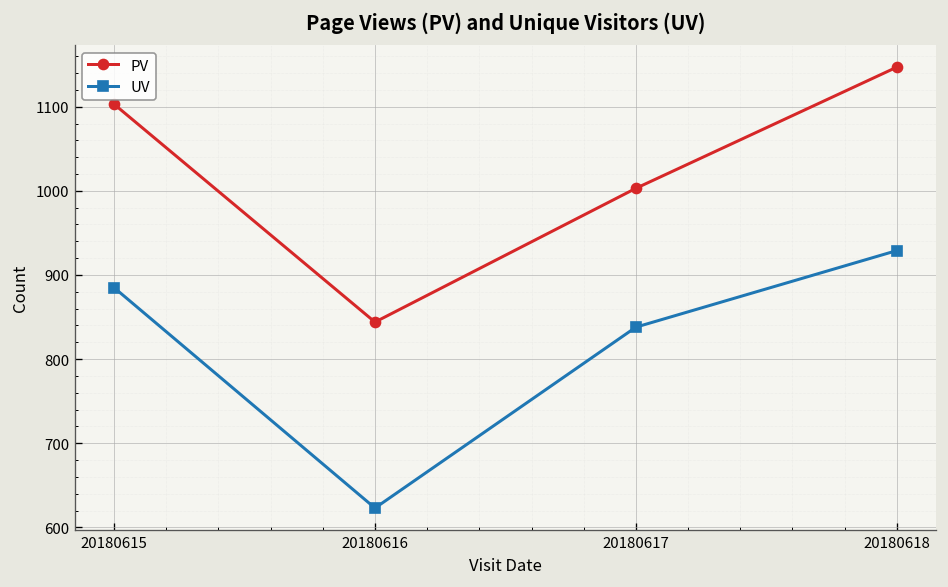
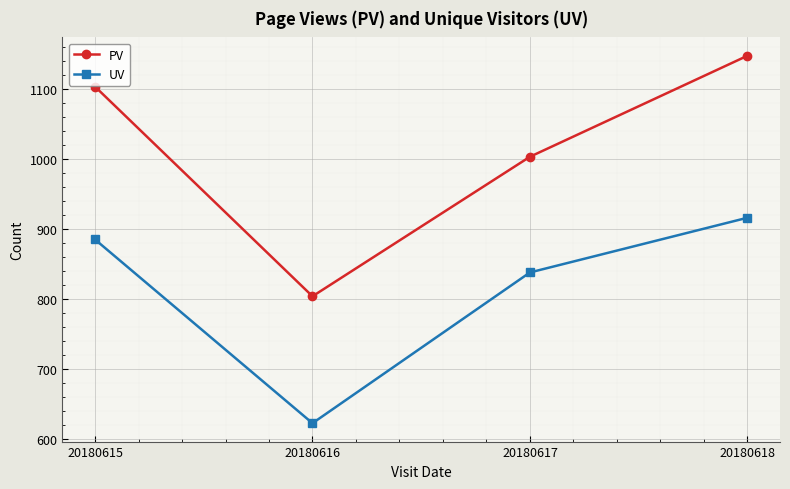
  {
    "PV": {
      "20180615": 1100,
-     "20180616": 840,
+     "20180616": 800,
      "20180617": 1000,
      "20180618": 1150
    },
    "UV": {
      "20180615": 890,
      "20180616": 620,
      "20180617": 840,
-     "20180618": 930
+     "20180618": 920
    }
  }
